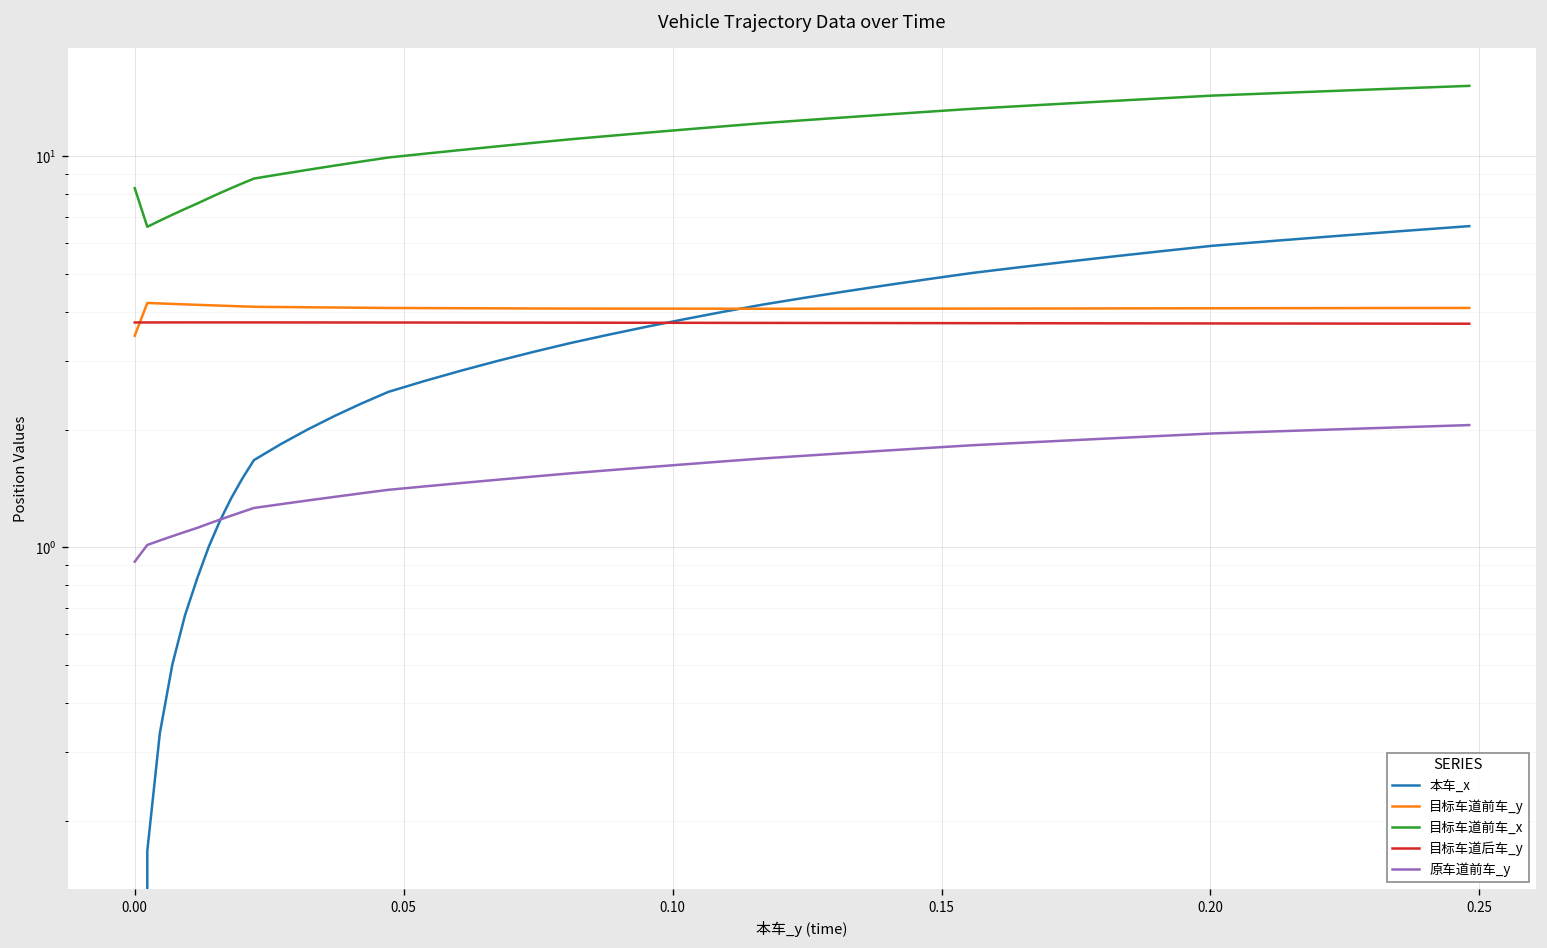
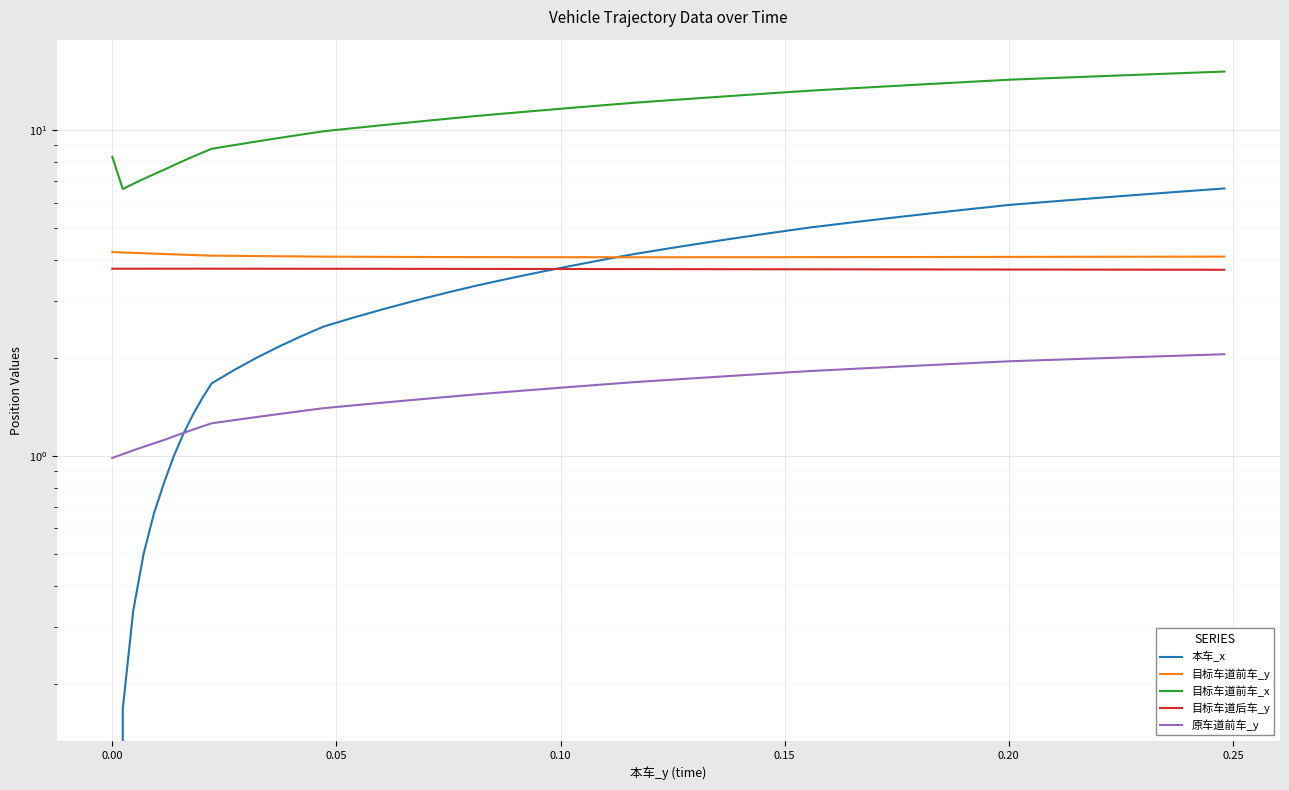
  {
    "目标车道前车_y": {
-     "0.00": 3.5
+     "0.00": 4.2
    },
    "目标车道前车_x": {
      "0.00": 8.3
    },
    "目标车道后车_y": {
      "0.00": 3.8
    },
    "原车道前车_y": {
-     "0.00": 0.92
+     "0.00": 0.99
    }
  }
